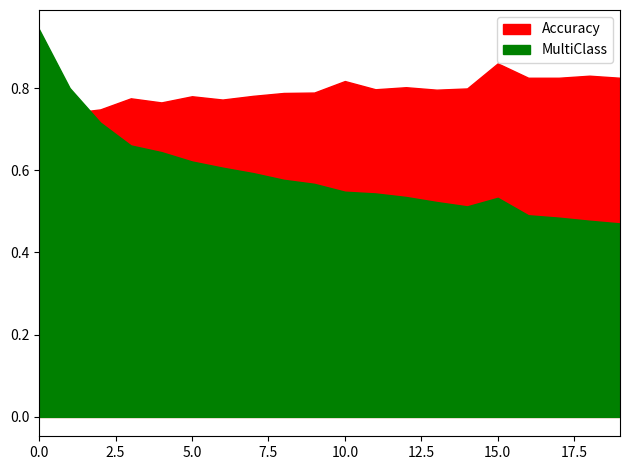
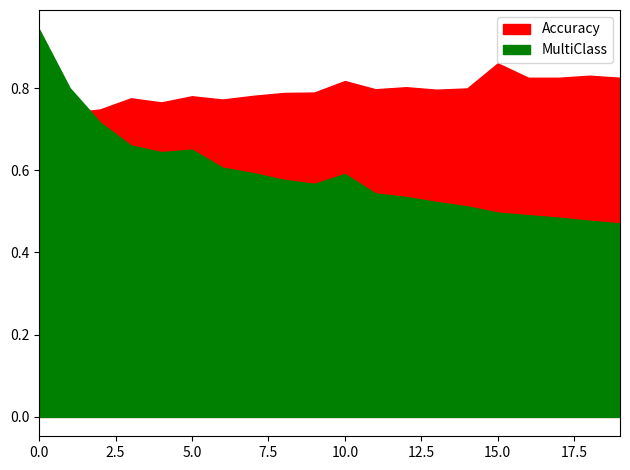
  {
    "Accuracy": {
      "5.0": 0.78,
      "10.0": 0.82,
      "15.0": 0.86
    },
    "MultiClass": {
      "0.0": 0.94,
-     "5.0": 0.62,
-     "10.0": 0.55,
-     "15.0": 0.53
+     "5.0": 0.65,
+     "10.0": 0.59,
+     "15.0": 0.50
    }
  }
